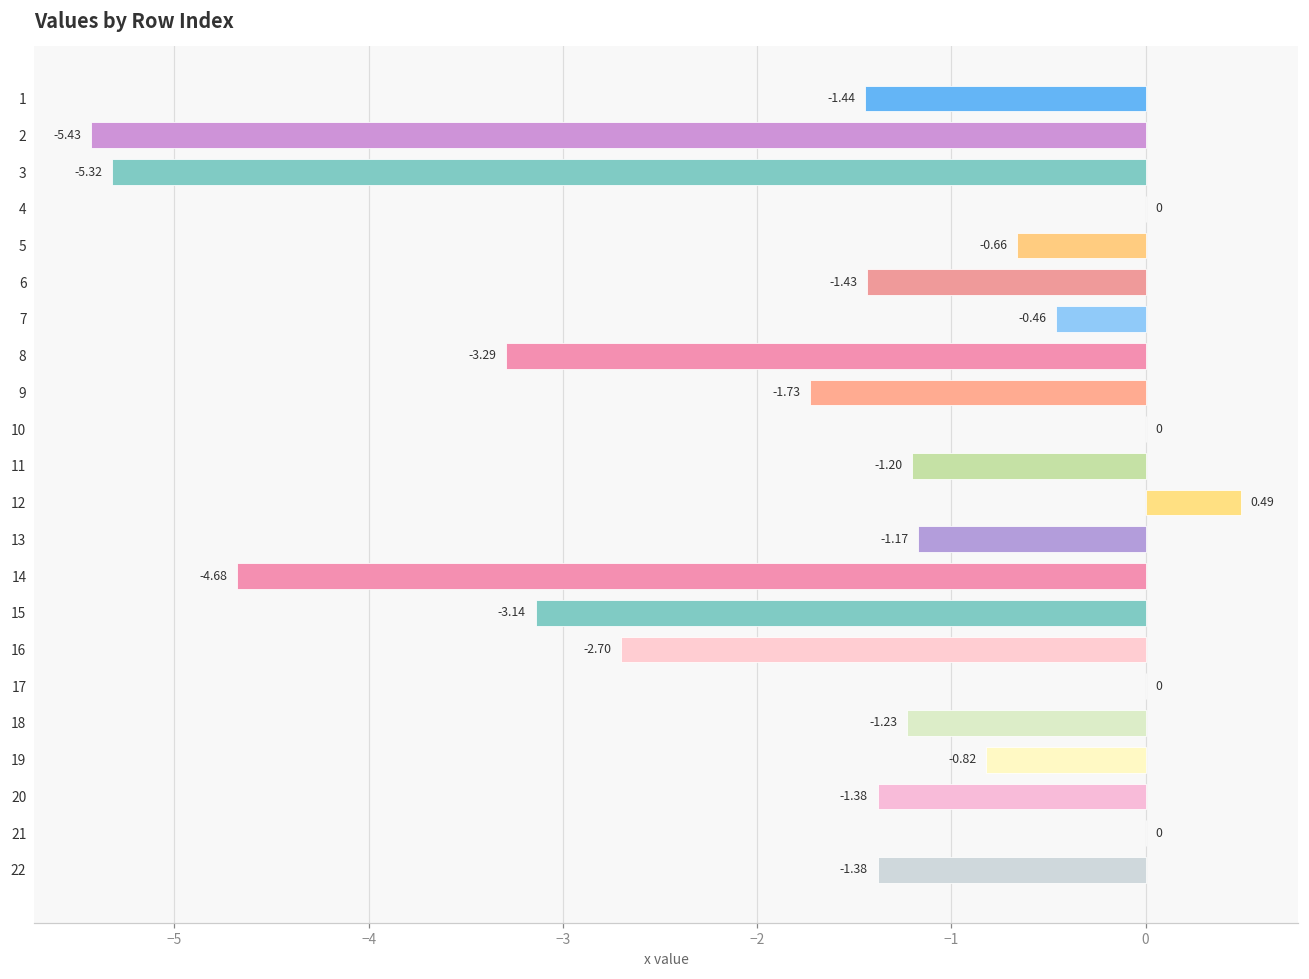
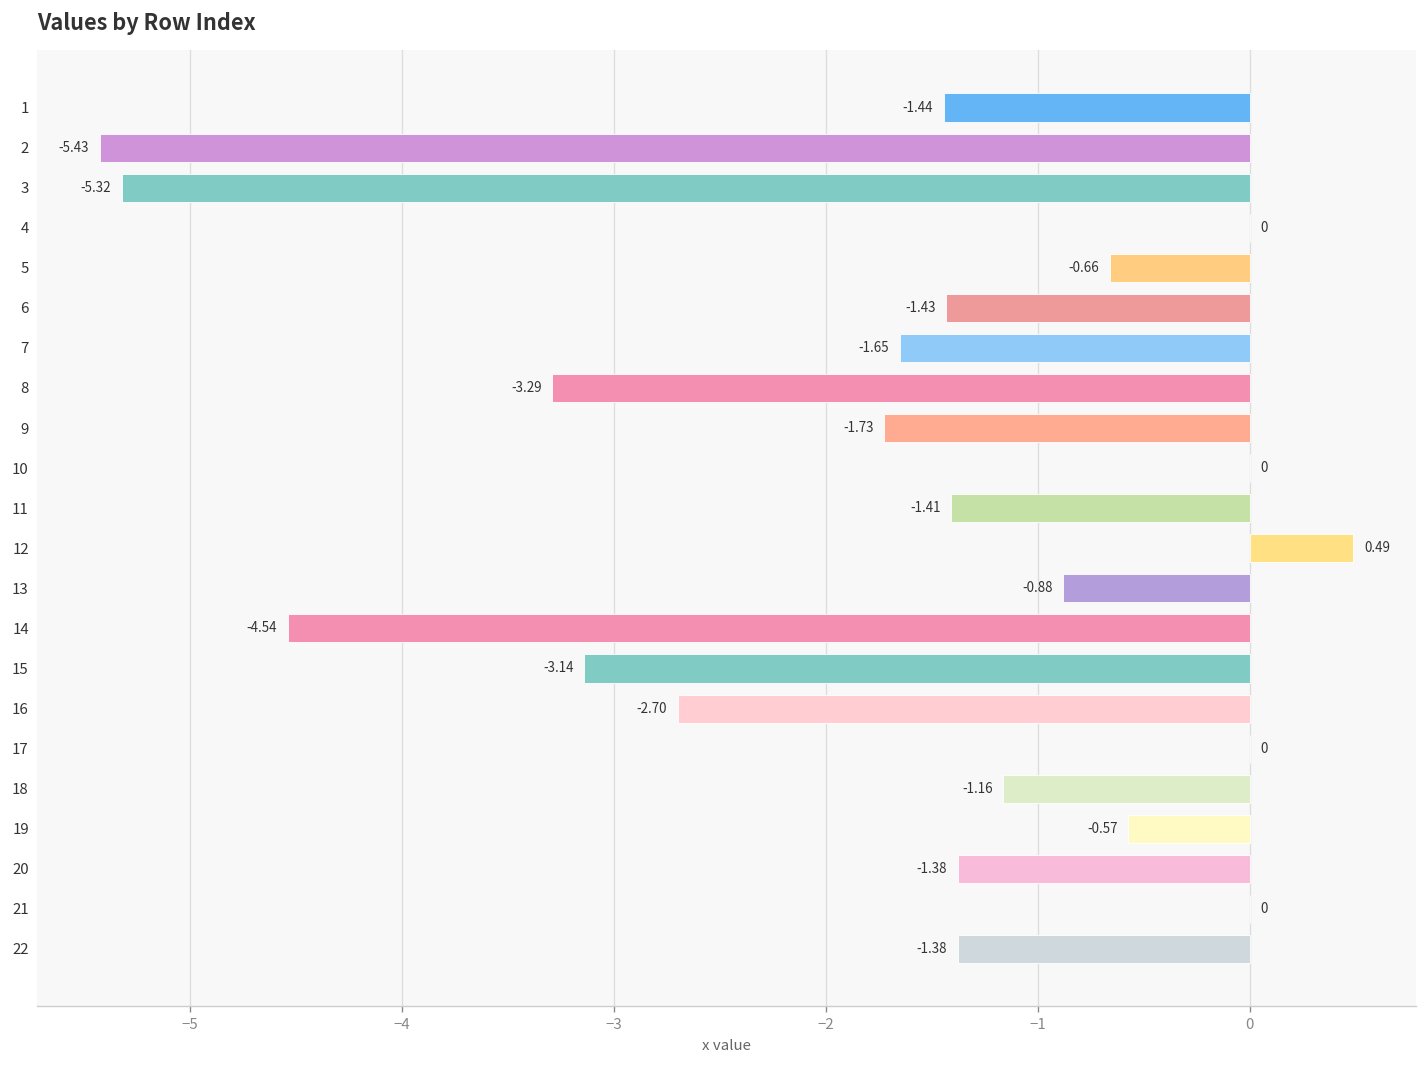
  {
    "1": -1.44,
    "2": -5.43,
    "3": -5.32,
    "4": 0,
    "5": -0.66,
    "6": -1.43,
-   "7": -0.46,
+   "7": -1.65,
    "8": -3.29,
    "9": -1.73,
    "10": 0,
-   "11": -1.20,
+   "11": -1.41,
    "12": 0.49,
-   "13": -1.17,
-   "14": -4.68,
+   "13": -0.88,
+   "14": -4.54,
    "15": -3.14,
    "16": -2.70,
    "17": 0,
-   "18": -1.23,
-   "19": -0.82,
+   "18": -1.16,
+   "19": -0.57,
    "20": -1.38,
    "21": 0,
    "22": -1.38
  }
